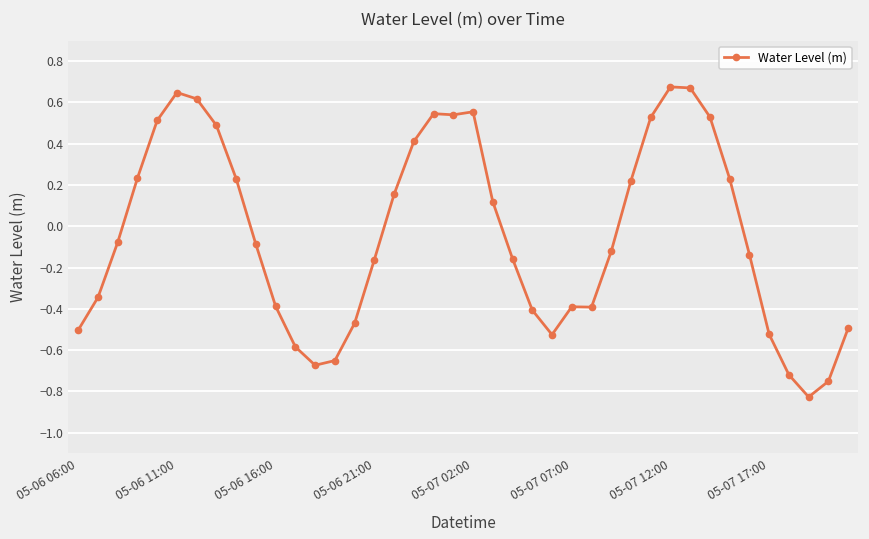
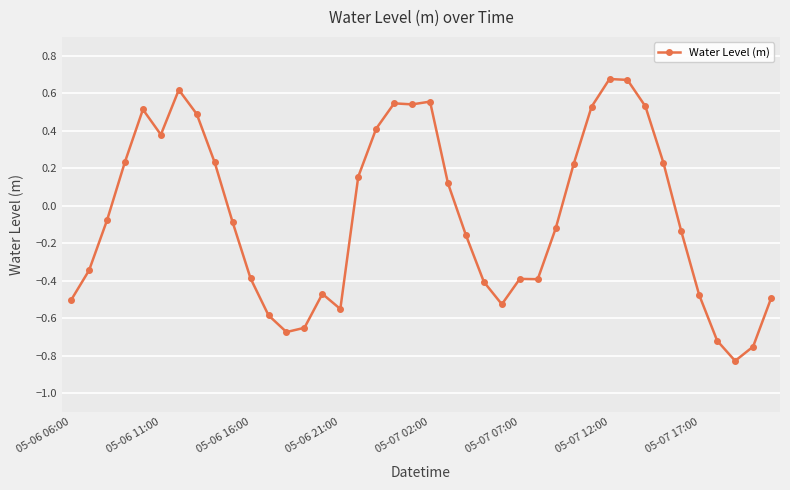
  {
    "05-06 06:00": -0.50,
-   "05-06 11:00": 0.65,
+   "05-06 11:00": 0.38,
    "05-06 16:00": -0.39,
-   "05-06 21:00": -0.16,
+   "05-06 21:00": -0.55,
    "05-07 02:00": 0.55,
    "05-07 07:00": -0.39,
    "05-07 12:00": 0.68,
-   "05-07 17:00": -0.52
+   "05-07 17:00": -0.48
  }
